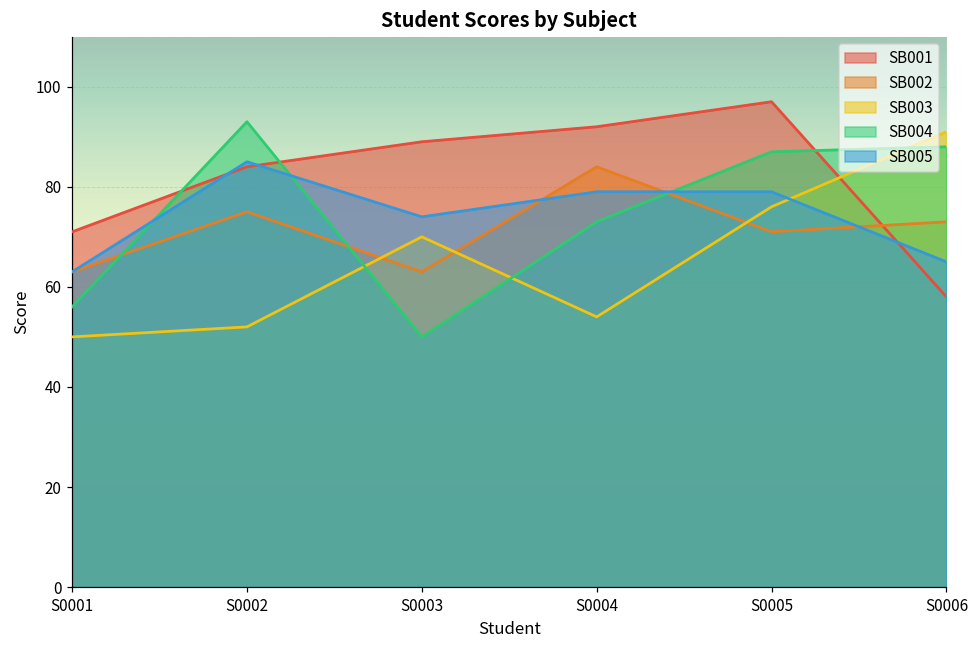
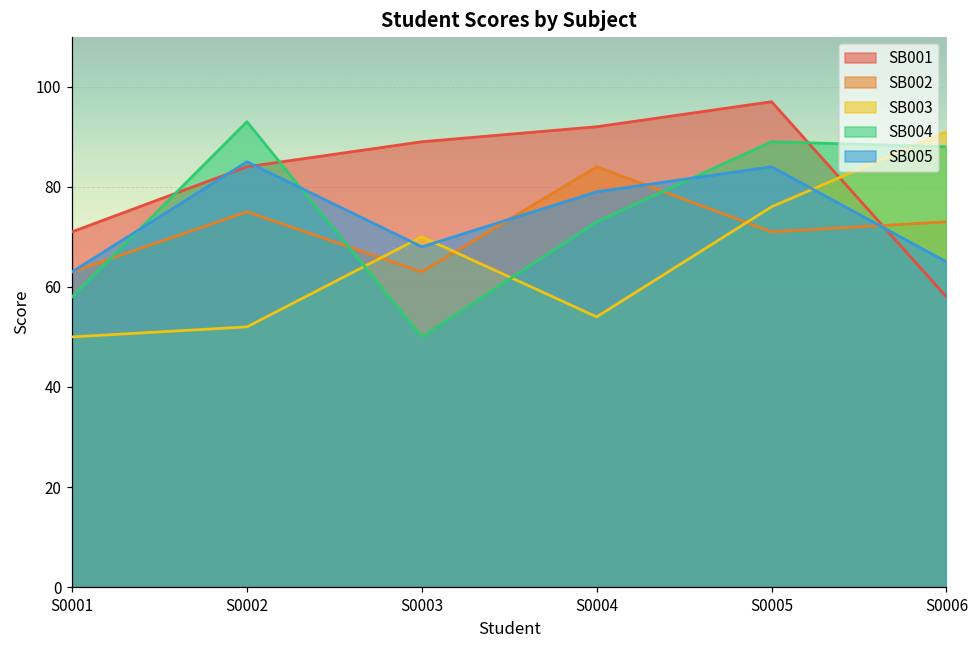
  {
    "SB004": {
-     "S0001": 56,
+     "S0001": 58,
      "S0002": 93,
      "S0003": 50,
      "S0004": 73,
-     "S0005": 87,
+     "S0005": 89,
      "S0006": 88
    },
    "SB005": {
      "S0002": 85,
-     "S0003": 74,
+     "S0003": 68,
      "S0004": 79,
-     "S0005": 79,
+     "S0005": 84,
      "S0006": 65
    }
  }
